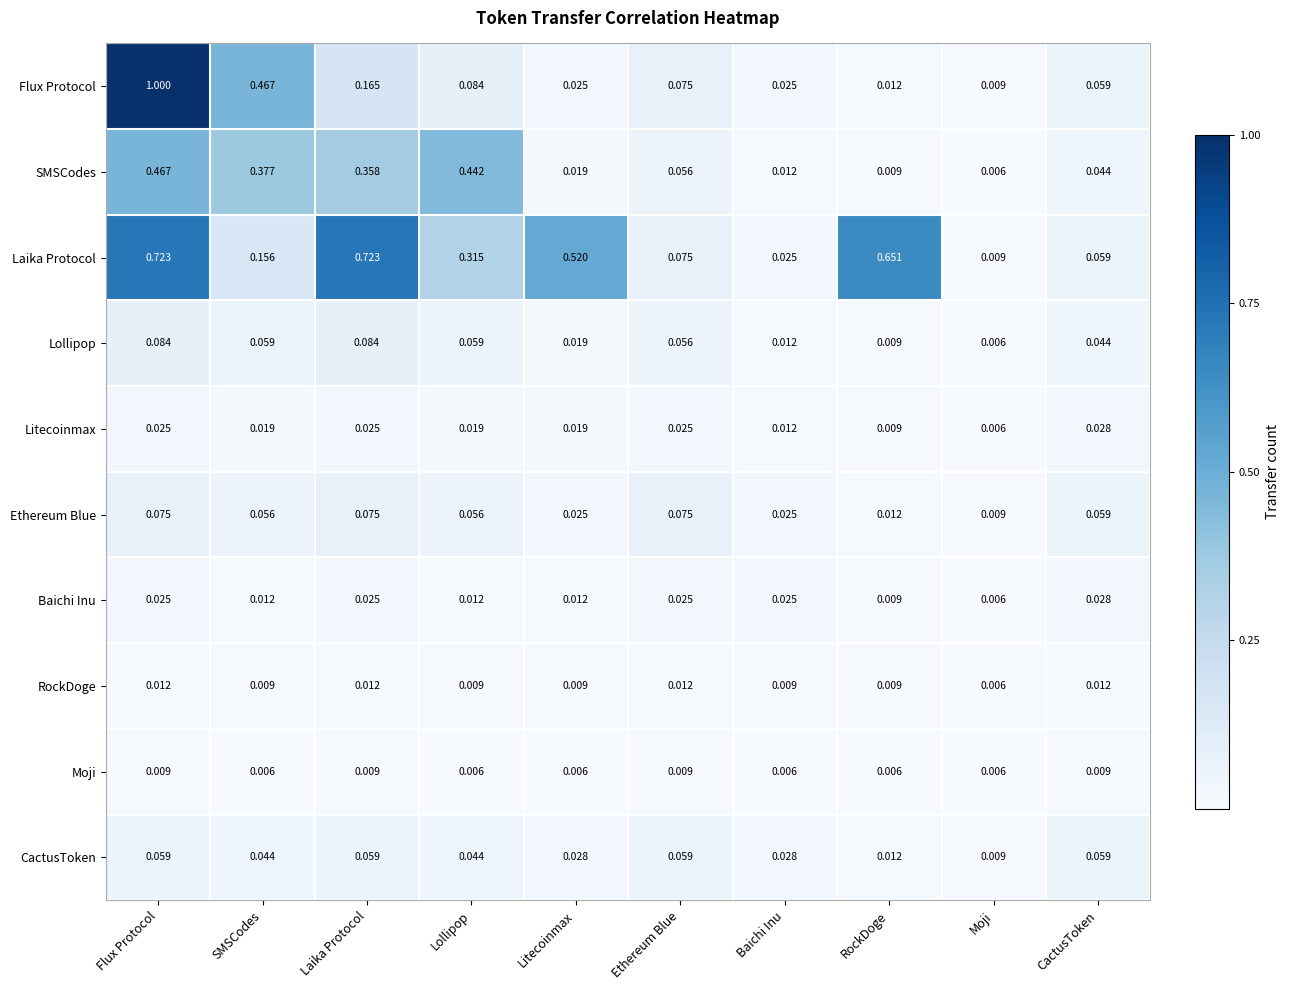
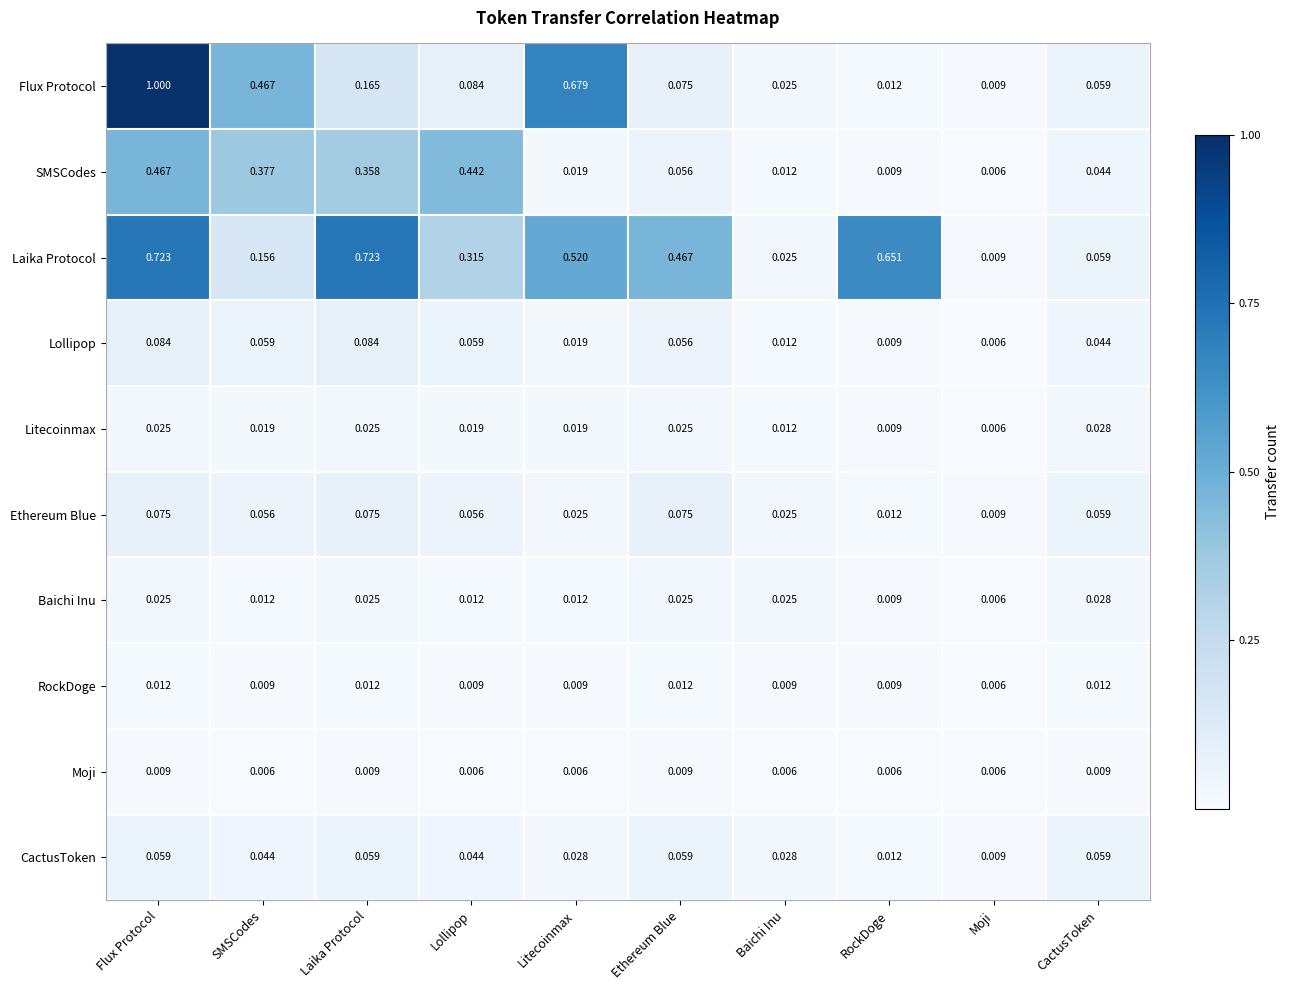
  {
    "Flux Protocol": {
      "Flux Protocol": 1.000,
      "SMSCodes": 0.467,
      "Laika Protocol": 0.165,
      "Lollipop": 0.084,
-     "Litecoinmax": 0.025,
+     "Litecoinmax": 0.679,
      "Ethereum Blue": 0.075,
      "Baichi Inu": 0.025,
      "RockDoge": 0.012,
      "Moji": 0.009,
      "CactusToken": 0.059
    },
    "SMSCodes": {
      "Flux Protocol": 0.467,
      "SMSCodes": 0.377,
      "Laika Protocol": 0.358,
      "Lollipop": 0.442,
      "Litecoinmax": 0.019,
      "Ethereum Blue": 0.056,
      "Baichi Inu": 0.012,
      "RockDoge": 0.009,
      "Moji": 0.006,
      "CactusToken": 0.044
    },
    "Laika Protocol": {
      "Flux Protocol": 0.723,
      "SMSCodes": 0.156,
      "Laika Protocol": 0.723,
      "Lollipop": 0.315,
      "Litecoinmax": 0.520,
-     "Ethereum Blue": 0.075,
+     "Ethereum Blue": 0.467,
      "Baichi Inu": 0.025,
      "RockDoge": 0.651,
      "Moji": 0.009,
      "CactusToken": 0.059
    },
    "Lollipop": {
      "Flux Protocol": 0.084,
      "SMSCodes": 0.059,
      "Laika Protocol": 0.084,
      "Lollipop": 0.059,
      "Litecoinmax": 0.019,
      "Ethereum Blue": 0.056,
      "Baichi Inu": 0.012,
      "RockDoge": 0.009,
      "Moji": 0.006,
      "CactusToken": 0.044
    },
    "Litecoinmax": {
      "Flux Protocol": 0.025,
      "SMSCodes": 0.019,
      "Laika Protocol": 0.025,
      "Lollipop": 0.019,
      "Litecoinmax": 0.019,
      "Ethereum Blue": 0.025,
      "Baichi Inu": 0.012,
      "RockDoge": 0.009,
      "Moji": 0.006,
      "CactusToken": 0.028
    },
    "Ethereum Blue": {
      "Flux Protocol": 0.075,
      "SMSCodes": 0.056,
      "Laika Protocol": 0.075,
      "Lollipop": 0.056,
      "Litecoinmax": 0.025,
      "Ethereum Blue": 0.075,
      "Baichi Inu": 0.025,
      "RockDoge": 0.012,
      "Moji": 0.009,
      "CactusToken": 0.059
    },
    "Baichi Inu": {
      "Flux Protocol": 0.025,
      "SMSCodes": 0.012,
      "Laika Protocol": 0.025,
      "Lollipop": 0.012,
      "Litecoinmax": 0.012,
      "Ethereum Blue": 0.025,
      "Baichi Inu": 0.025,
      "RockDoge": 0.009,
      "Moji": 0.006,
      "CactusToken": 0.028
    },
    "RockDoge": {
      "Flux Protocol": 0.012,
      "SMSCodes": 0.009,
      "Laika Protocol": 0.012,
      "Lollipop": 0.009,
      "Litecoinmax": 0.009,
      "Ethereum Blue": 0.012,
      "Baichi Inu": 0.009,
      "RockDoge": 0.009,
      "Moji": 0.006,
      "CactusToken": 0.012
    },
    "Moji": {
      "Flux Protocol": 0.009,
      "SMSCodes": 0.006,
      "Laika Protocol": 0.009,
      "Lollipop": 0.006,
      "Litecoinmax": 0.006,
      "Ethereum Blue": 0.009,
      "Baichi Inu": 0.006,
      "RockDoge": 0.006,
      "Moji": 0.006,
      "CactusToken": 0.009
    },
    "CactusToken": {
      "Flux Protocol": 0.059,
      "SMSCodes": 0.044,
      "Laika Protocol": 0.059,
      "Lollipop": 0.044,
      "Litecoinmax": 0.028,
      "Ethereum Blue": 0.059,
      "Baichi Inu": 0.028,
      "RockDoge": 0.012,
      "Moji": 0.009,
      "CactusToken": 0.059
    }
  }
